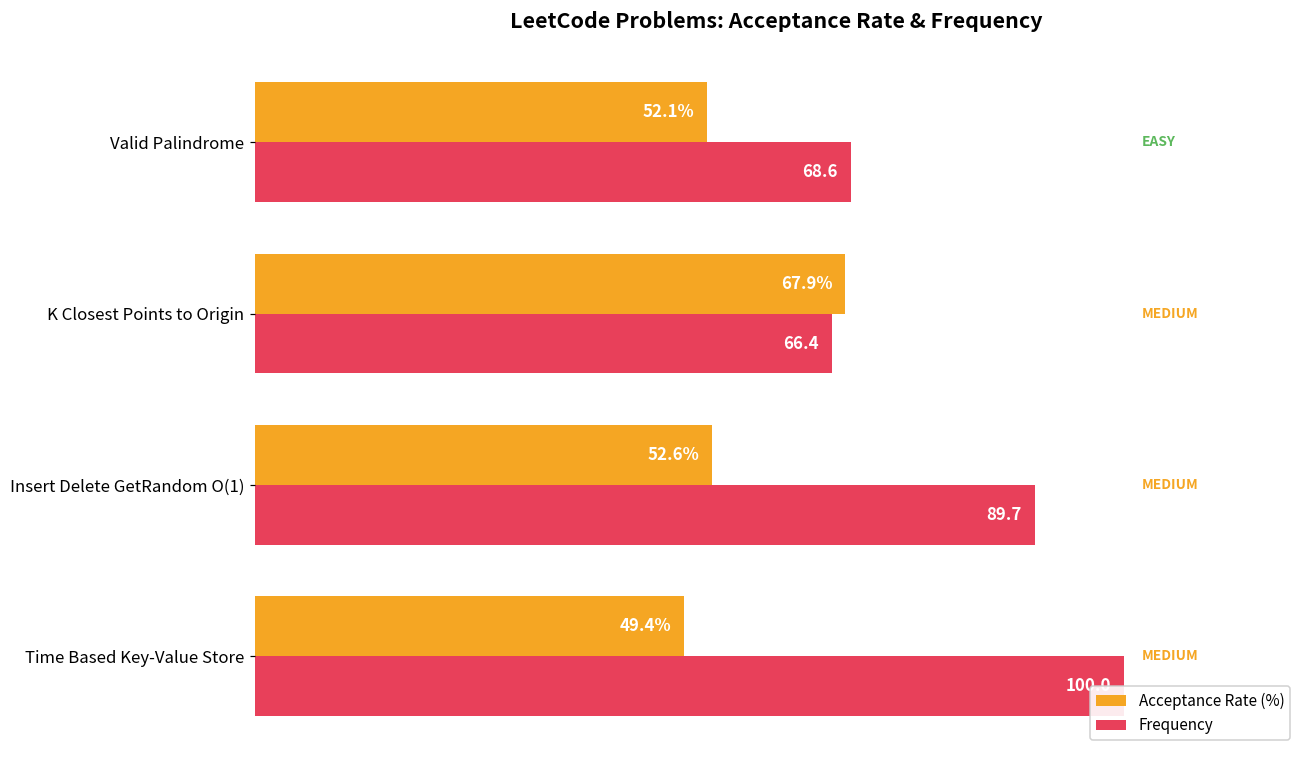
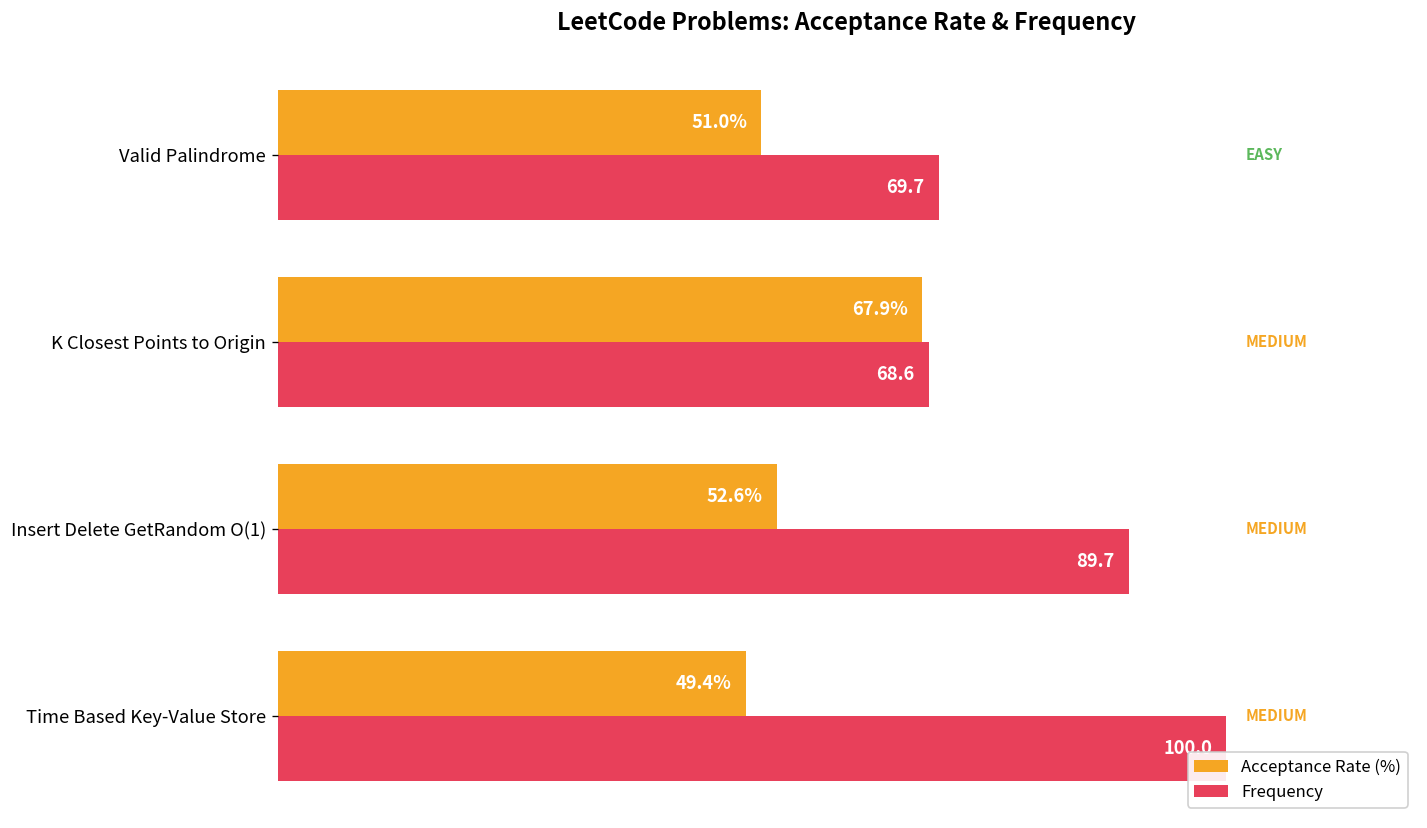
  {
    "Acceptance Rate (%)": {
-     "Valid Palindrome": "52.1%",
+     "Valid Palindrome": "51.0%",
      "K Closest Points to Origin": "67.9%",
      "Insert Delete GetRandom O(1)": "52.6%",
      "Time Based Key-Value Store": "49.4%"
    },
    "Frequency": {
-     "Valid Palindrome": "68.6",
-     "K Closest Points to Origin": "66.4",
+     "Valid Palindrome": "69.7",
+     "K Closest Points to Origin": "68.6",
      "Insert Delete GetRandom O(1)": "89.7"
    }
  }
